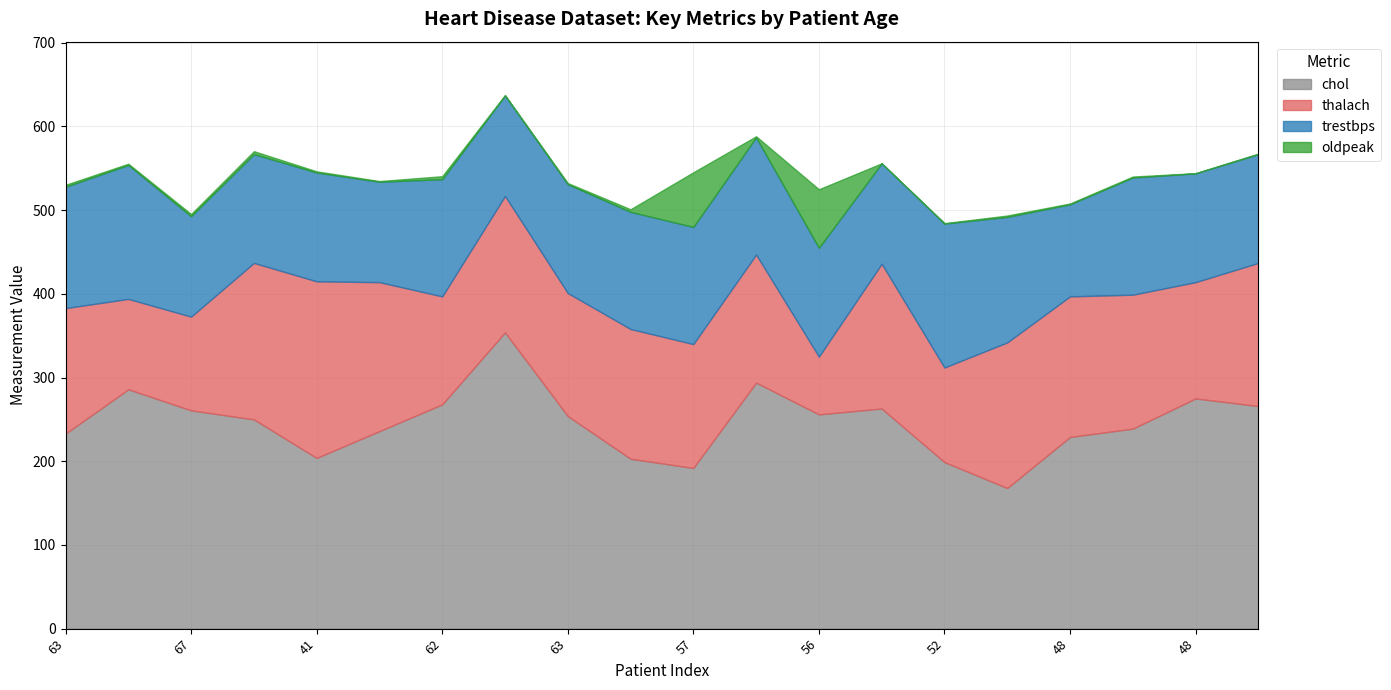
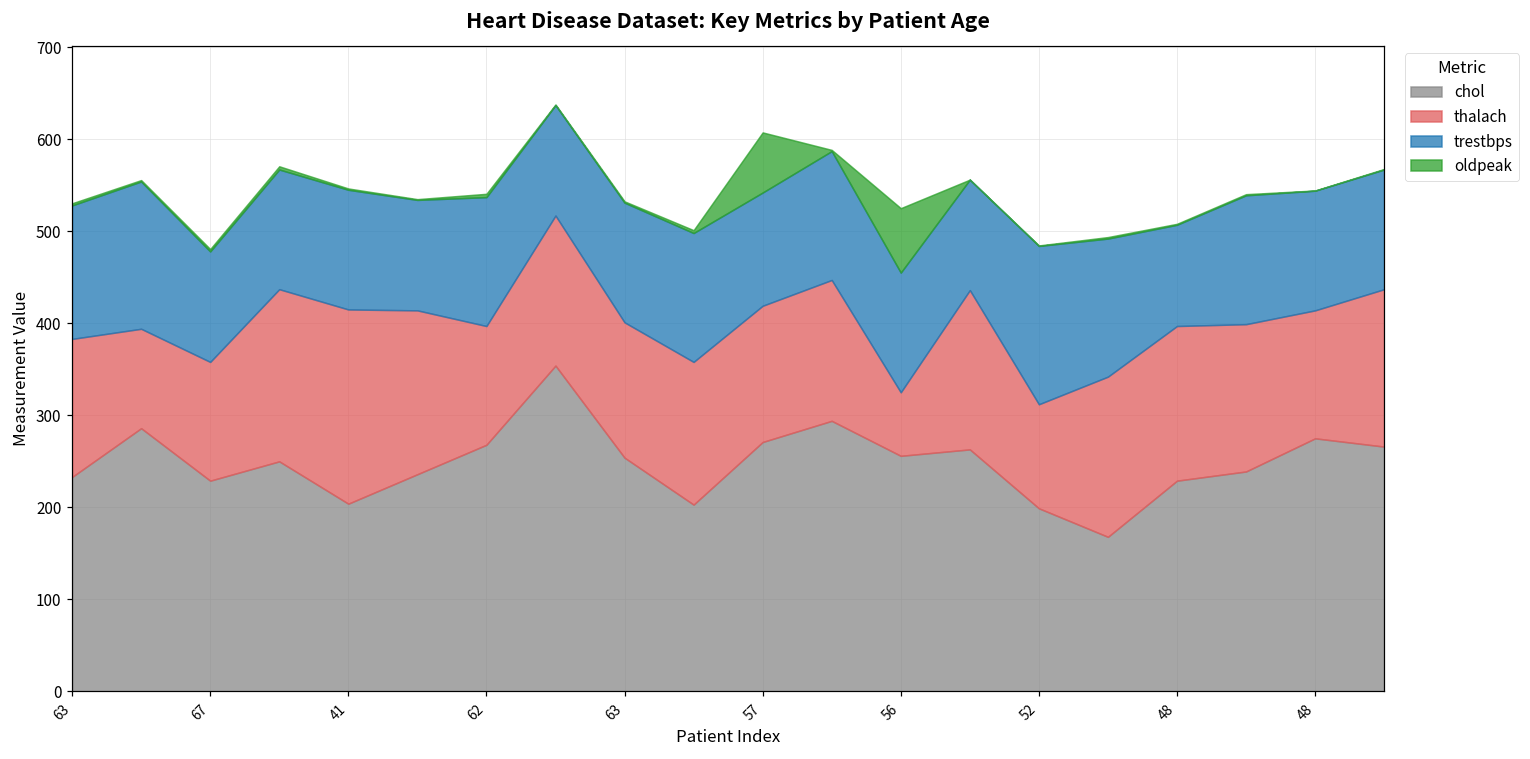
  {
    "chol": {
-     "67": 260,
+     "67": 230,
      "41": 200,
      "62": 270,
-     "57": 190,
+     "57": 270,
      "56": 260,
      "52": 200
    },
    "thalach": {
-     "67": 110,
+     "67": 130,
      "41": 210,
      "62": 130,
      "57": 150,
      "56": 70,
      "52": 110
    },
    "trestbps": {
      "62": 140,
-     "57": 140,
+     "57": 120,
      "56": 130
    },
    "oldpeak": {
      "62": 0,
      "57": 70,
      "56": 70
    }
  }
